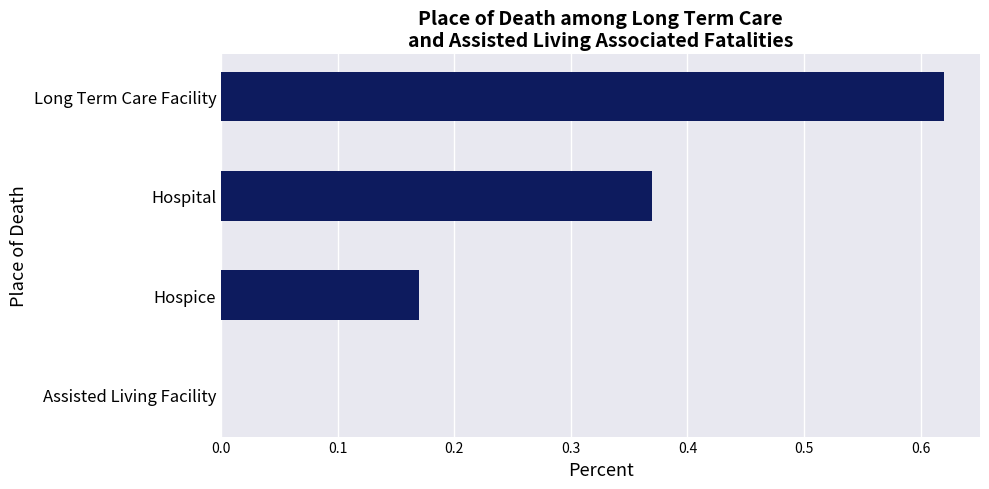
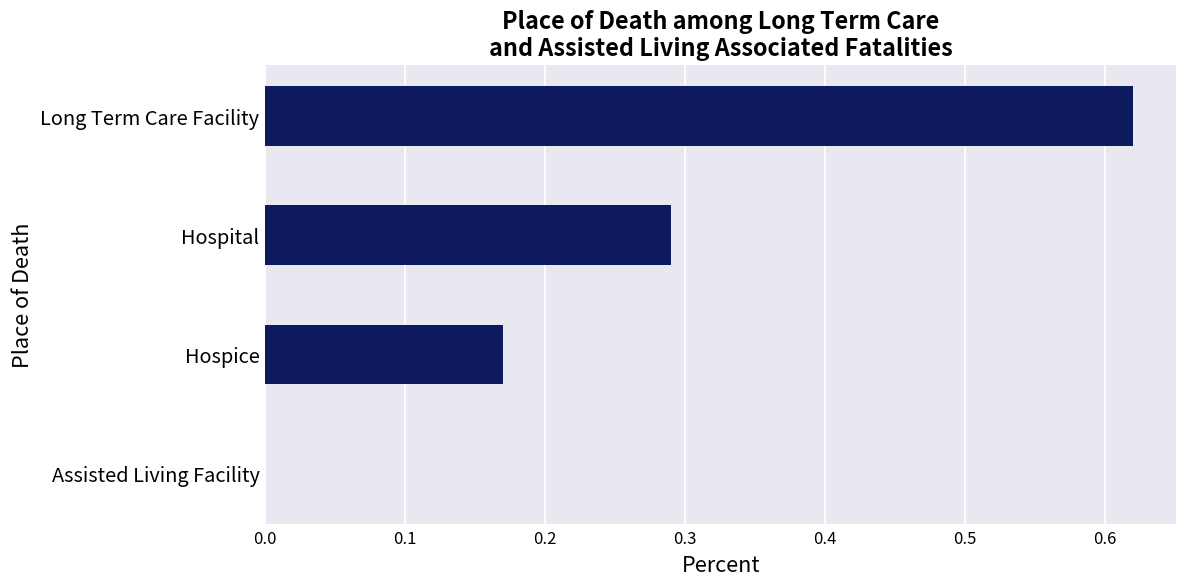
  {
    "Long Term Care Facility": 0.62,
-   "Hospital": 0.37,
+   "Hospital": 0.29,
    "Hospice": 0.17,
    "Assisted Living Facility": 0.00
  }
